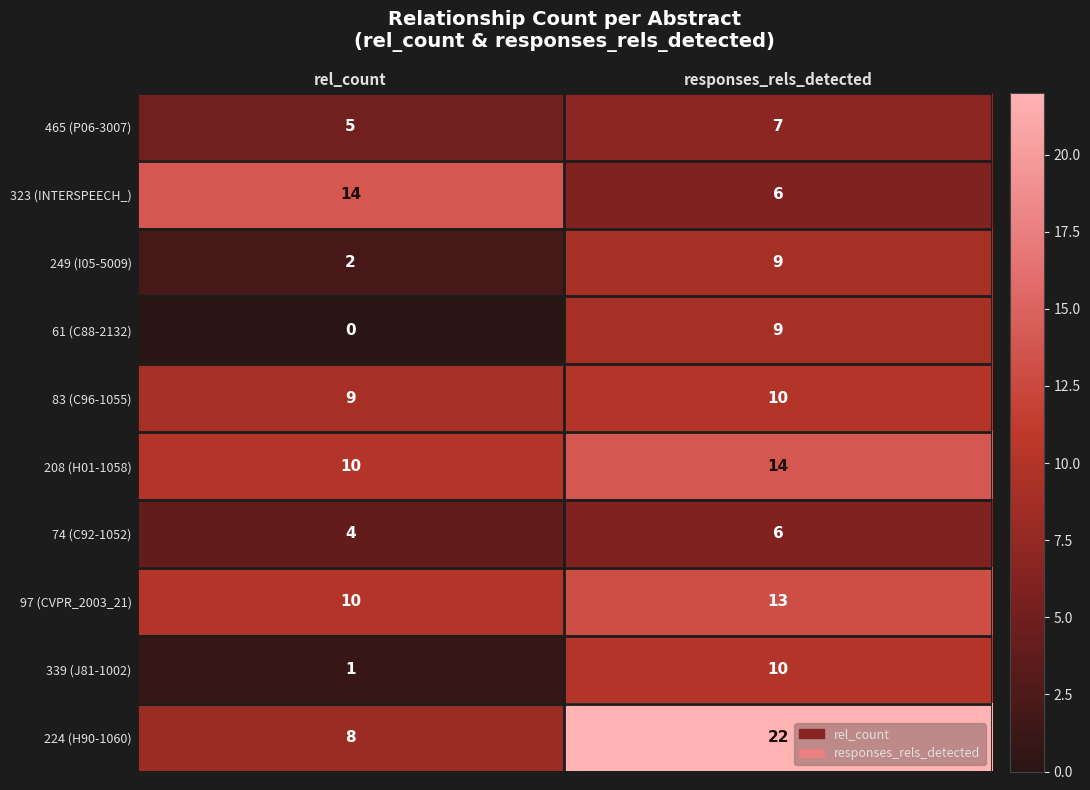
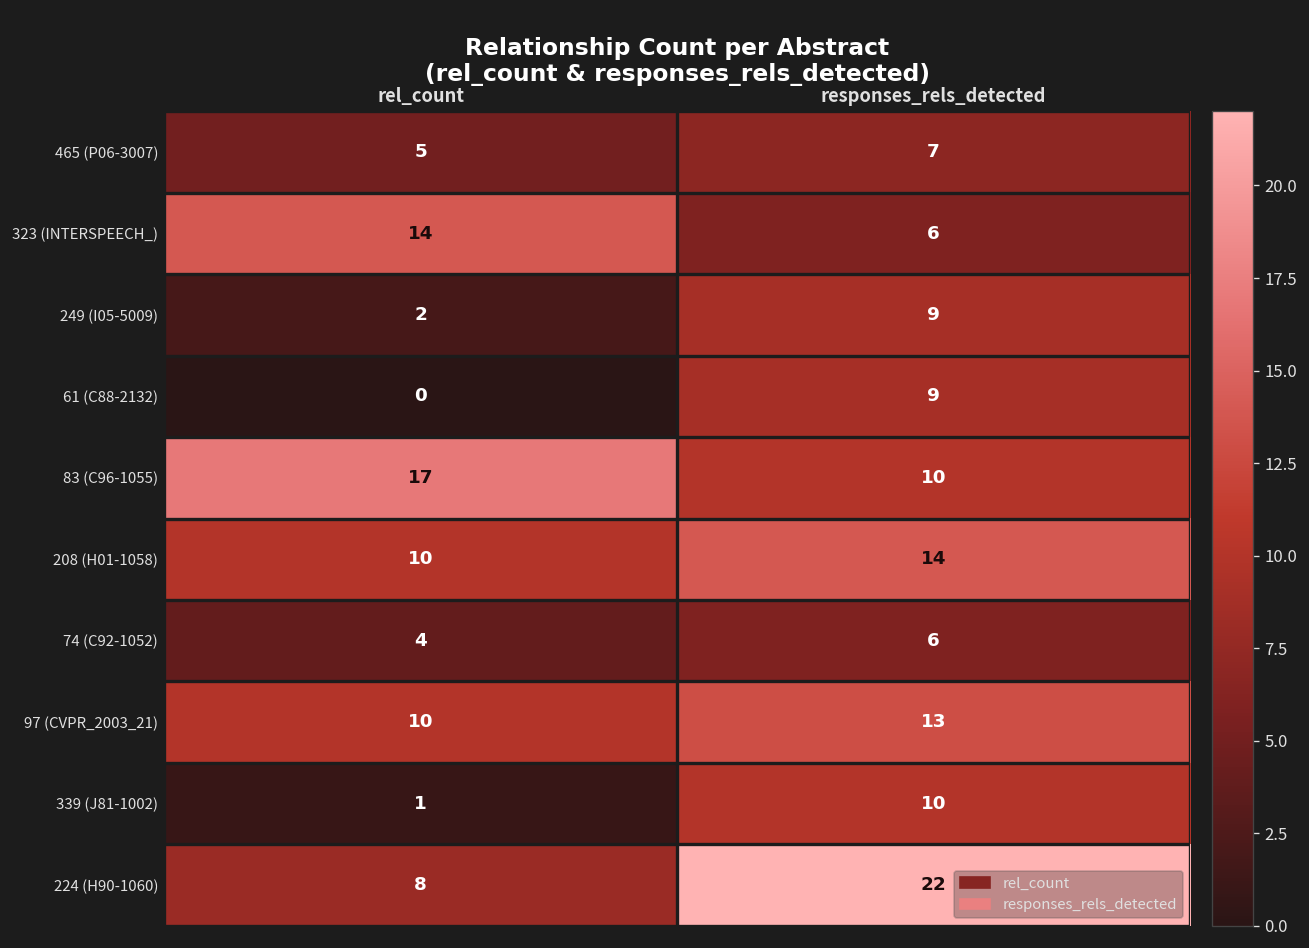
  {
    "465 (P06-3007)": {
      "rel_count": 5,
      "responses_rels_detected": 7
    },
    "323 (INTERSPEECH_)": {
      "rel_count": 14,
      "responses_rels_detected": 6
    },
    "249 (I05-5009)": {
      "rel_count": 2,
      "responses_rels_detected": 9
    },
    "61 (C88-2132)": {
      "rel_count": 0,
      "responses_rels_detected": 9
    },
    "83 (C96-1055)": {
-     "rel_count": 9,
+     "rel_count": 17,
      "responses_rels_detected": 10
    },
    "208 (H01-1058)": {
      "rel_count": 10,
      "responses_rels_detected": 14
    },
    "74 (C92-1052)": {
      "rel_count": 4,
      "responses_rels_detected": 6
    },
    "97 (CVPR_2003_21)": {
      "rel_count": 10,
      "responses_rels_detected": 13
    },
    "339 (J81-1002)": {
      "rel_count": 1,
      "responses_rels_detected": 10
    },
    "224 (H90-1060)": {
      "rel_count": 8,
      "responses_rels_detected": 22
    }
  }
